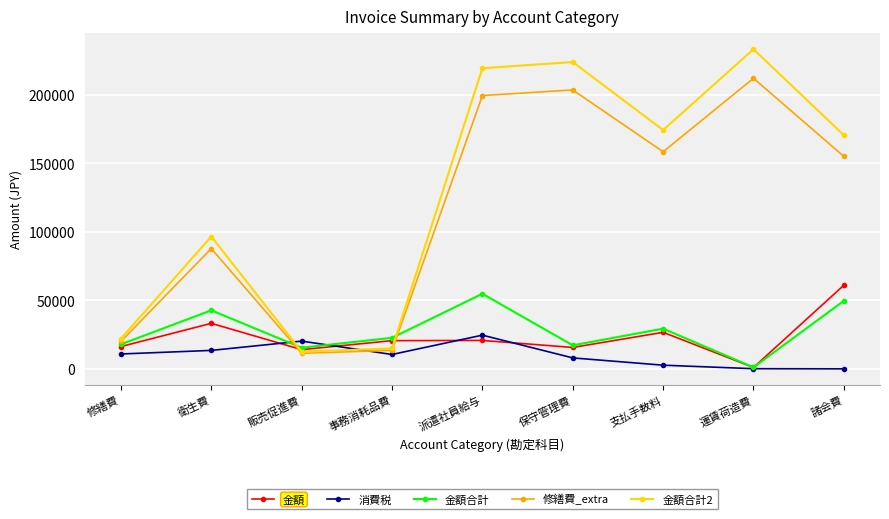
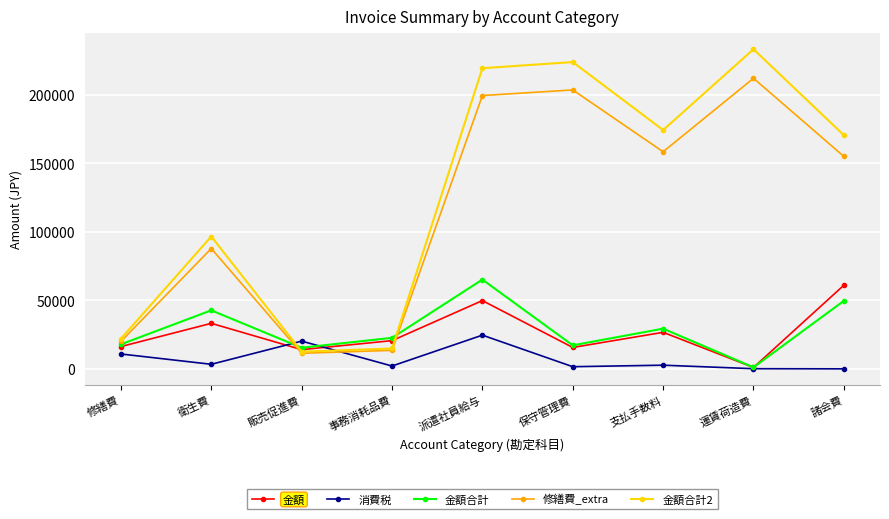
  {
    "金額": {
      "衛生費": 33000,
      "事務消耗品費": 21000,
-     "派遣社員給与": 21000,
+     "派遣社員給与": 50000,
      "支払手数料": 27000,
      "諸会費": 61000
    },
    "消費税": {
      "修繕費": 11000,
-     "衛生費": 13000,
+     "衛生費": 3000,
      "販売促進費": 20000,
-     "事務消耗品費": 10000,
+     "事務消耗品費": 2000,
      "派遣社員給与": 25000,
-     "保守管理費": 8000,
+     "保守管理費": 2000,
      "支払手数料": 3000,
      "諸会費": 0
    },
    "金額合計": {
      "衛生費": 43000,
      "事務消耗品費": 23000,
-     "派遣社員給与": 55000,
+     "派遣社員給与": 65000,
      "支払手数料": 29000,
      "諸会費": 50000
    }
  }
